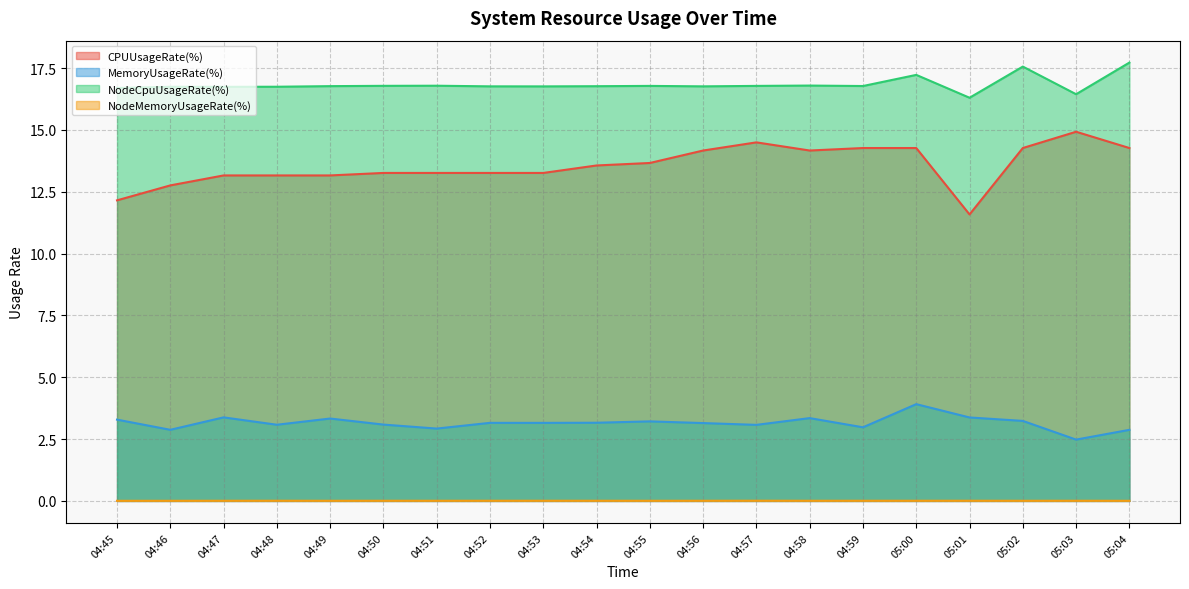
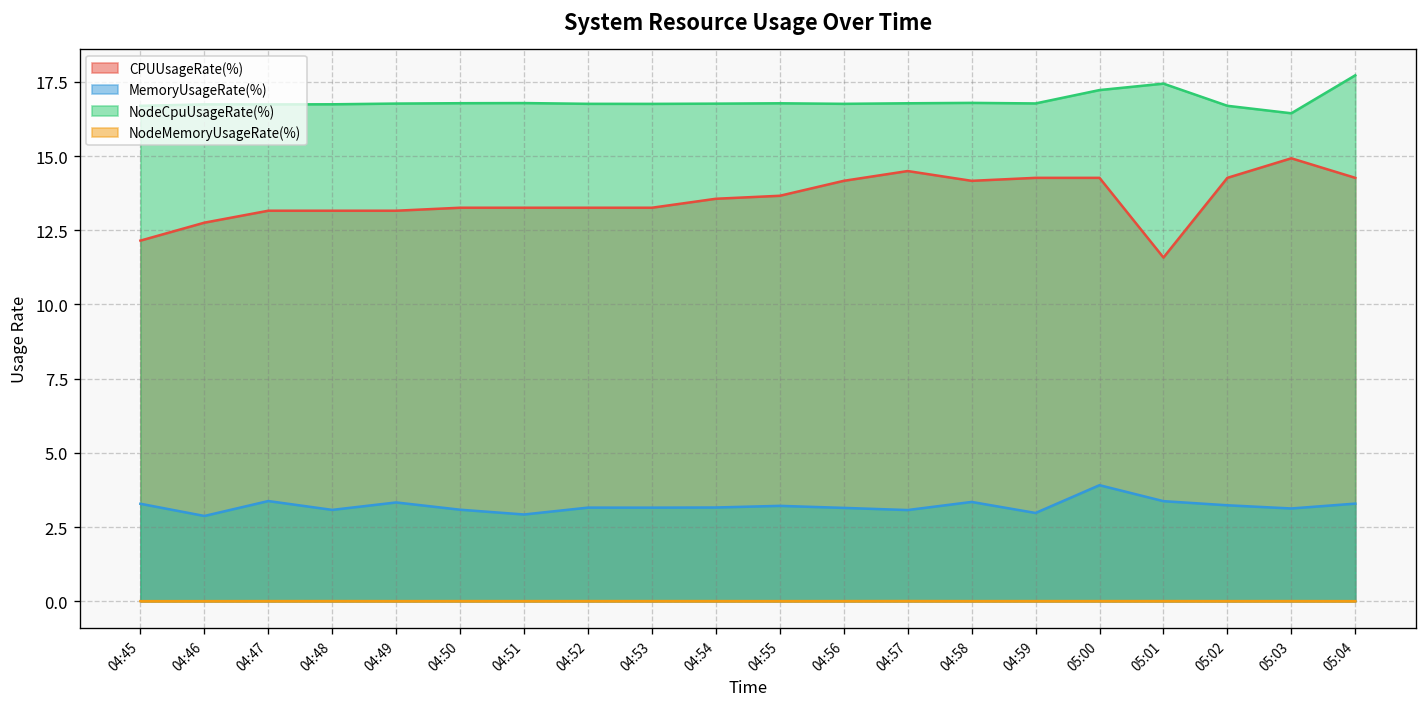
  {
    "CPUUsageRate(%)": {
      "04:45": 12.2,
      "04:46": 12.8,
      "04:47": 13.2,
      "04:48": 13.2,
      "04:49": 13.2,
      "04:50": 13.3,
      "04:51": 13.3,
      "04:52": 13.3,
      "04:53": 13.3,
      "04:54": 13.6,
      "04:55": 13.7,
      "04:56": 14.2,
      "04:57": 14.5,
      "04:58": 14.2,
      "04:59": 14.3,
      "05:00": 14.3,
      "05:01": 11.6,
      "05:02": 14.3,
      "05:03": 14.9,
      "05:04": 14.3
    },
    "MemoryUsageRate(%)": {
      "04:45": 3.3,
      "04:46": 2.9,
      "04:47": 3.4,
      "04:48": 3.1,
      "04:49": 3.3,
      "04:50": 3.1,
      "04:51": 2.9,
      "04:52": 3.2,
      "04:53": 3.2,
      "04:54": 3.2,
      "04:55": 3.2,
      "04:56": 3.1,
      "04:57": 3.1,
      "04:58": 3.3,
      "04:59": 3.0,
      "05:00": 3.9,
      "05:01": 3.4,
      "05:02": 3.2,
-     "05:03": 2.5,
-     "05:04": 2.9
+     "05:03": 3.1,
+     "05:04": 3.3
    },
    "NodeCpuUsageRate(%)": {
      "04:48": 16.7,
      "04:49": 16.8,
      "04:50": 16.8,
      "04:51": 16.8,
      "04:52": 16.8,
      "04:53": 16.8,
      "04:54": 16.8,
      "04:55": 16.8,
      "04:56": 16.8,
      "04:57": 16.8,
      "04:58": 16.8,
      "04:59": 16.8,
      "05:00": 17.2,
-     "05:01": 16.3,
-     "05:02": 17.6,
+     "05:01": 17.4,
+     "05:02": 16.7,
      "05:03": 16.4,
      "05:04": 17.7
    },
    "NodeMemoryUsageRate(%)": {
      "04:45": 0.0,
      "04:46": 0.0,
      "04:47": 0.0,
      "04:48": 0.0,
      "04:49": 0.0,
      "04:50": 0.0,
      "04:51": 0.0,
      "04:52": 0.0,
      "04:53": 0.0,
      "04:54": 0.0,
      "04:55": 0.0,
      "04:56": 0.0,
      "04:57": 0.0,
      "04:58": 0.0,
      "04:59": 0.0,
      "05:00": 0.0,
      "05:01": 0.0,
      "05:02": 0.0,
      "05:03": 0.0,
      "05:04": 0.0
    }
  }
